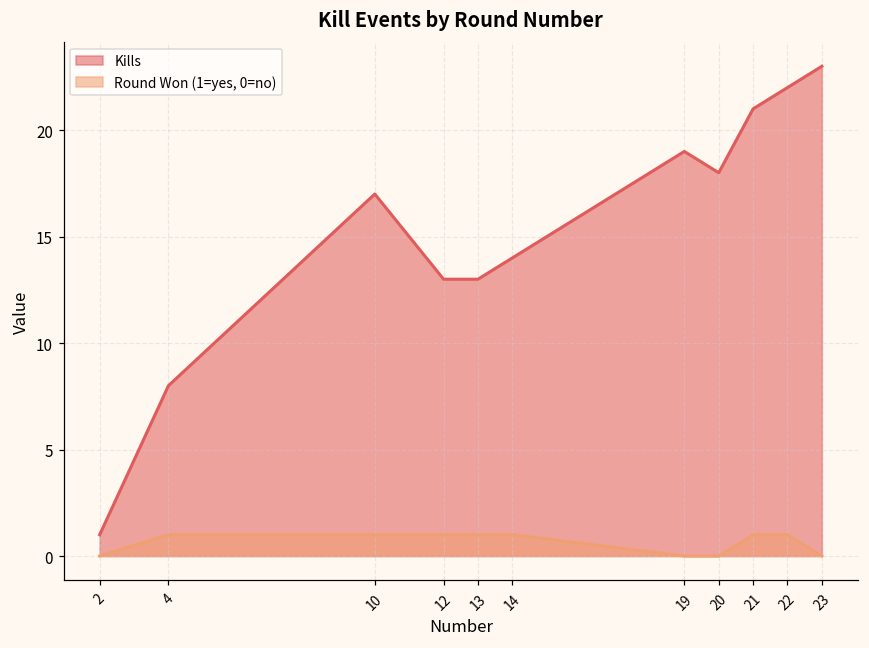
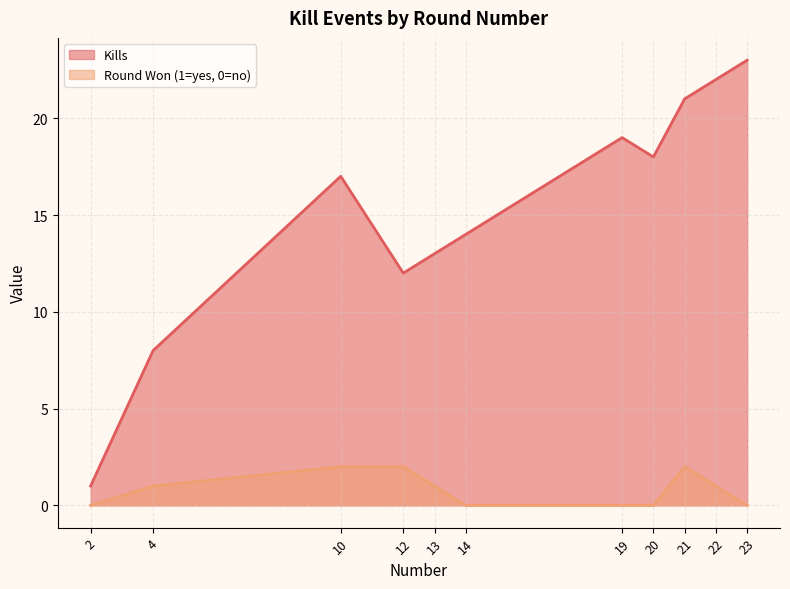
  {
    "Kills": {
      "2": 1,
      "4": 8,
      "10": 17,
-     "12": 13,
+     "12": 12,
      "13": 13,
      "14": 14,
      "19": 19,
      "20": 18,
      "21": 21,
      "22": 22,
      "23": 23
    },
    "Round Won (1=yes, 0=no)": {
      "2": 0,
      "4": 1,
-     "10": 1,
-     "12": 1,
+     "10": 2,
+     "12": 2,
      "13": 1,
-     "14": 1,
+     "14": 0,
      "19": 0,
      "20": 0,
-     "21": 1,
+     "21": 2,
      "22": 1,
      "23": 0
    }
  }
